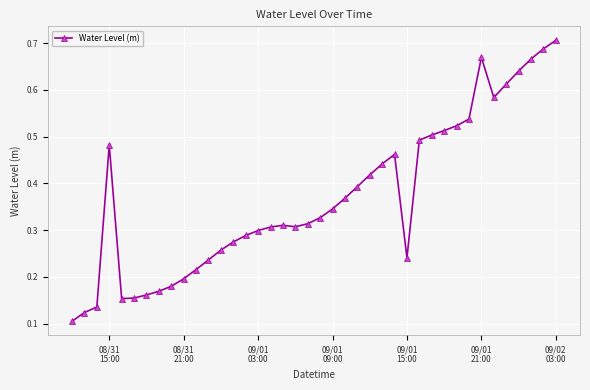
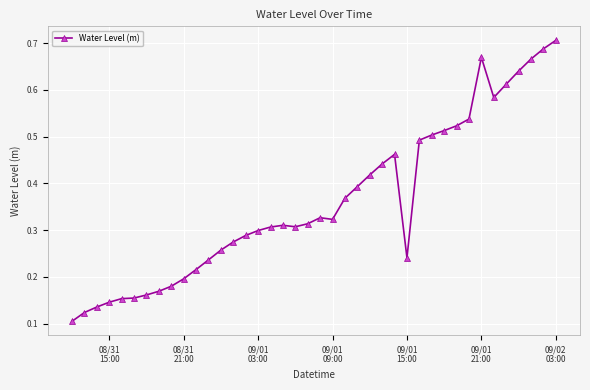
  {
-   "08/31 15:00": 0.48,
+   "08/31 15:00": 0.15,
    "08/31 21:00": 0.20,
    "09/01 03:00": 0.30,
-   "09/01 09:00": 0.35,
+   "09/01 09:00": 0.32,
    "09/01 15:00": 0.24,
    "09/01 21:00": 0.67,
    "09/02 03:00": 0.71
  }
